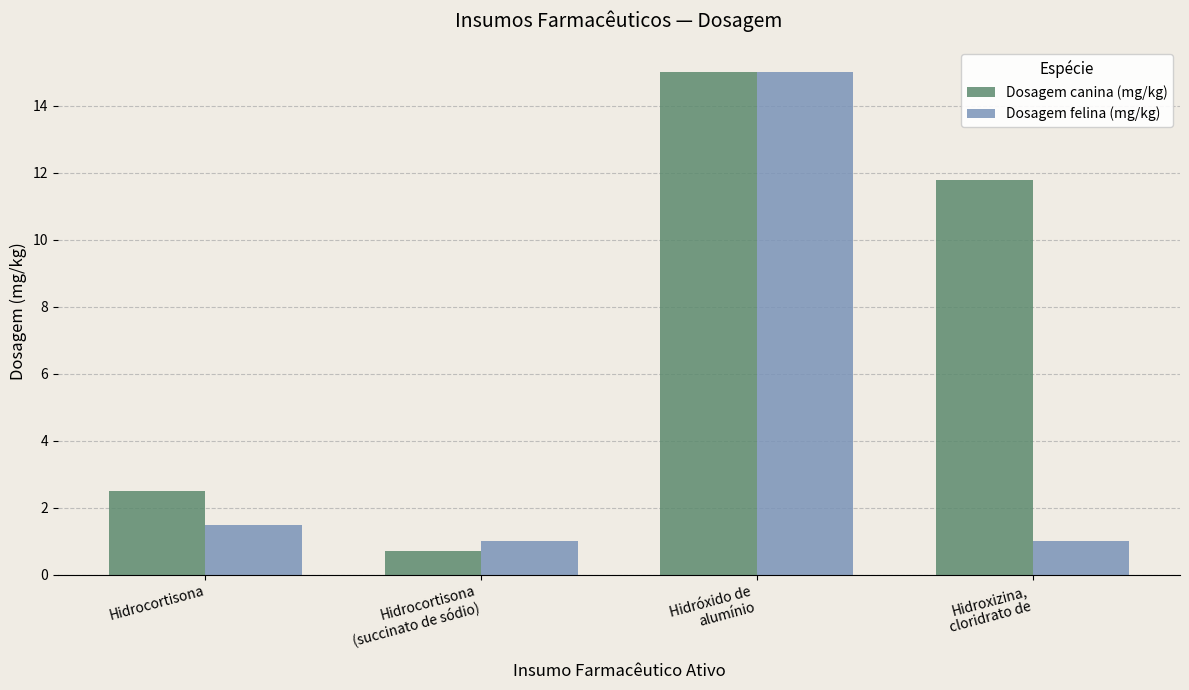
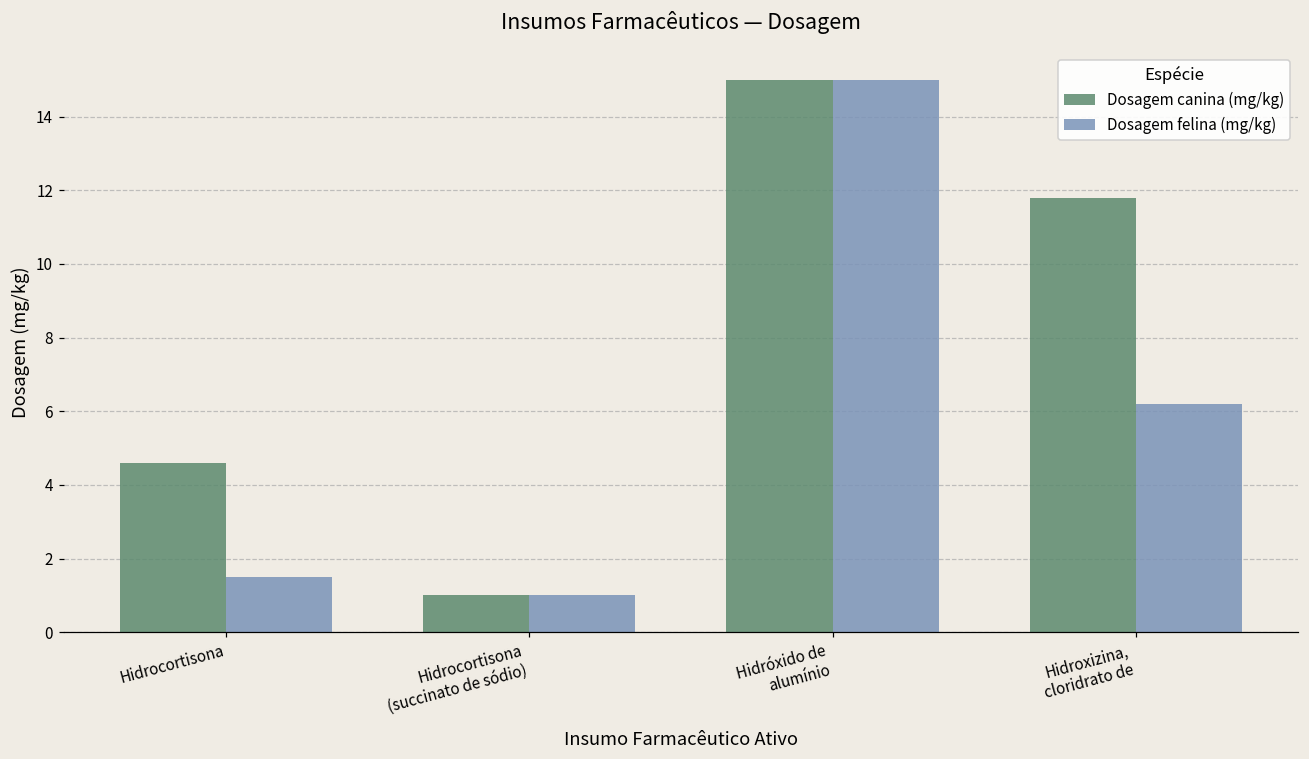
  {
    "Dosagem canina (mg/kg)": {
-     "Hidrocortisona": 2.5,
-     "Hidrocortisona (succinato de sódio)": 0.7,
+     "Hidrocortisona": 4.6,
+     "Hidrocortisona (succinato de sódio)": 1.0,
      "Hidróxido de alumínio": 15.0,
      "Hidroxizina, cloridrato de": 11.8
    },
    "Dosagem felina (mg/kg)": {
      "Hidrocortisona": 1.5,
      "Hidrocortisona (succinato de sódio)": 1.0,
      "Hidróxido de alumínio": 15.0,
-     "Hidroxizina, cloridrato de": 1.0
+     "Hidroxizina, cloridrato de": 6.2
    }
  }
